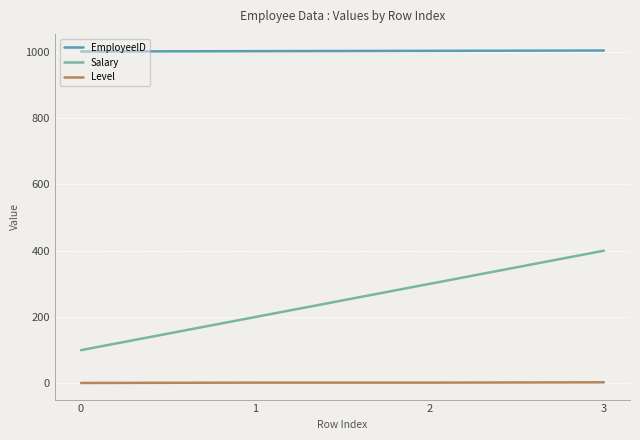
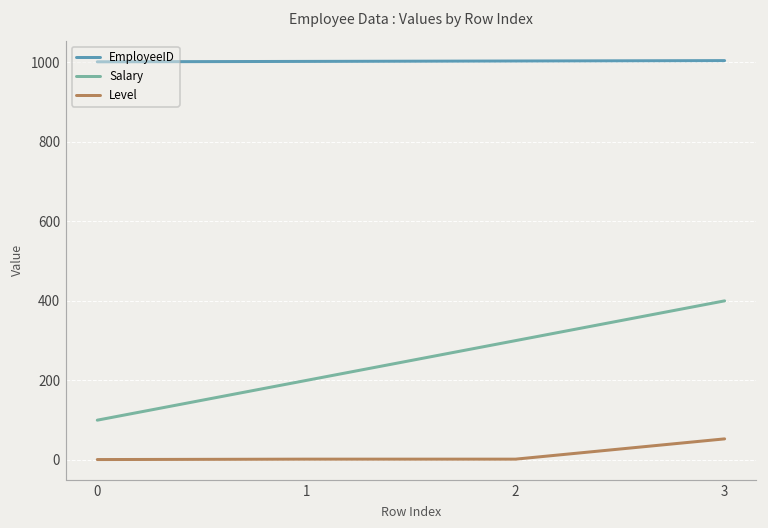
  {
    "Level": {
      "0": 0,
      "1": 0,
      "2": 0,
-     "3": 0
+     "3": 50
    }
  }
